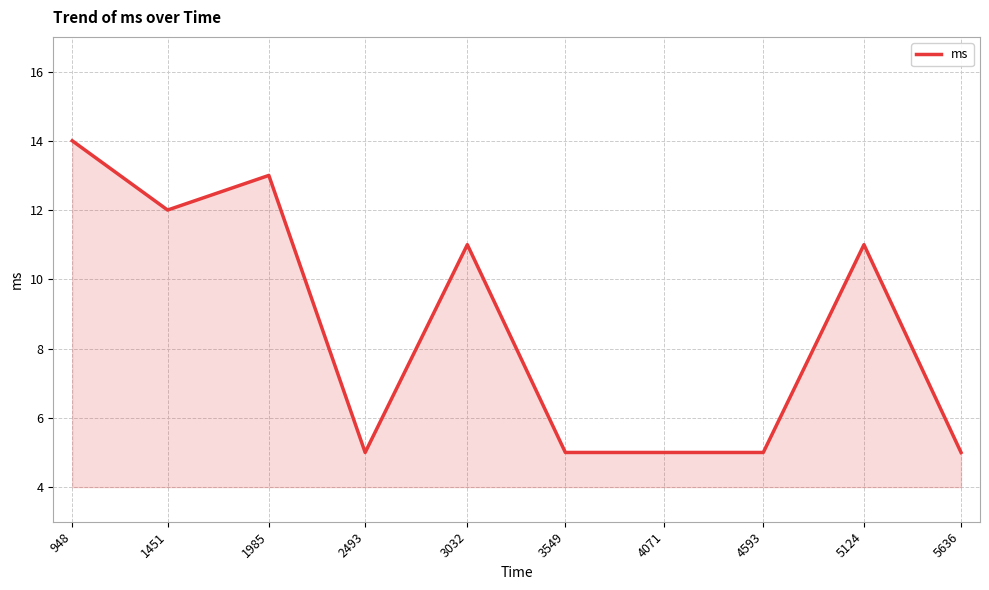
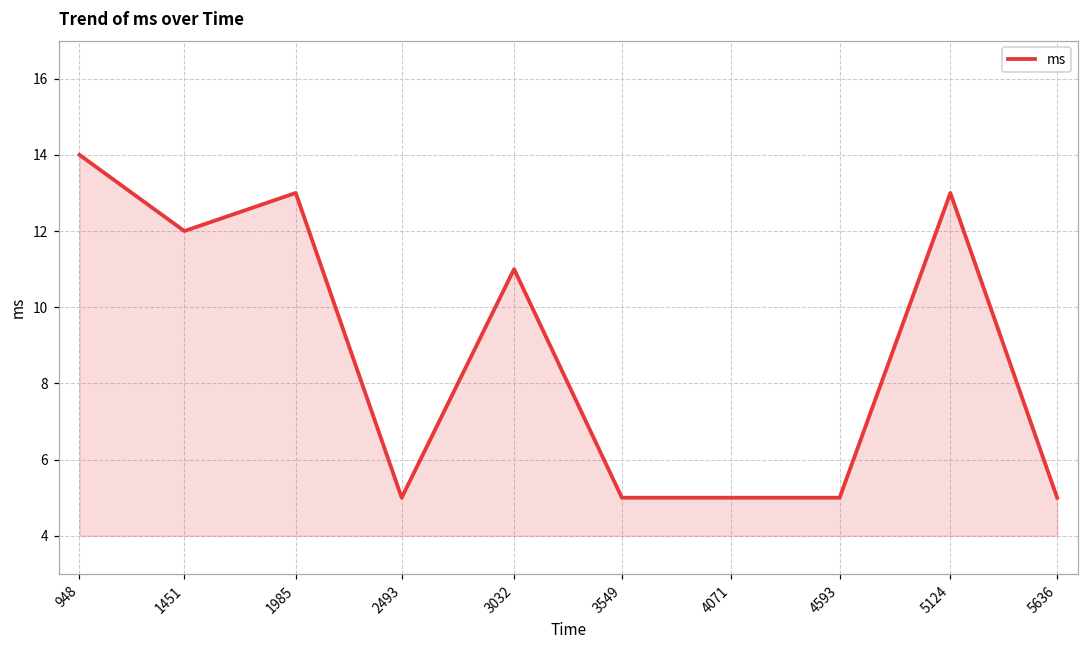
  {
    "948": 14,
    "1451": 12,
    "1985": 13,
    "2493": 5,
    "3032": 11,
    "3549": 5,
    "4071": 5,
    "4593": 5,
-   "5124": 11,
+   "5124": 13,
    "5636": 5
  }
